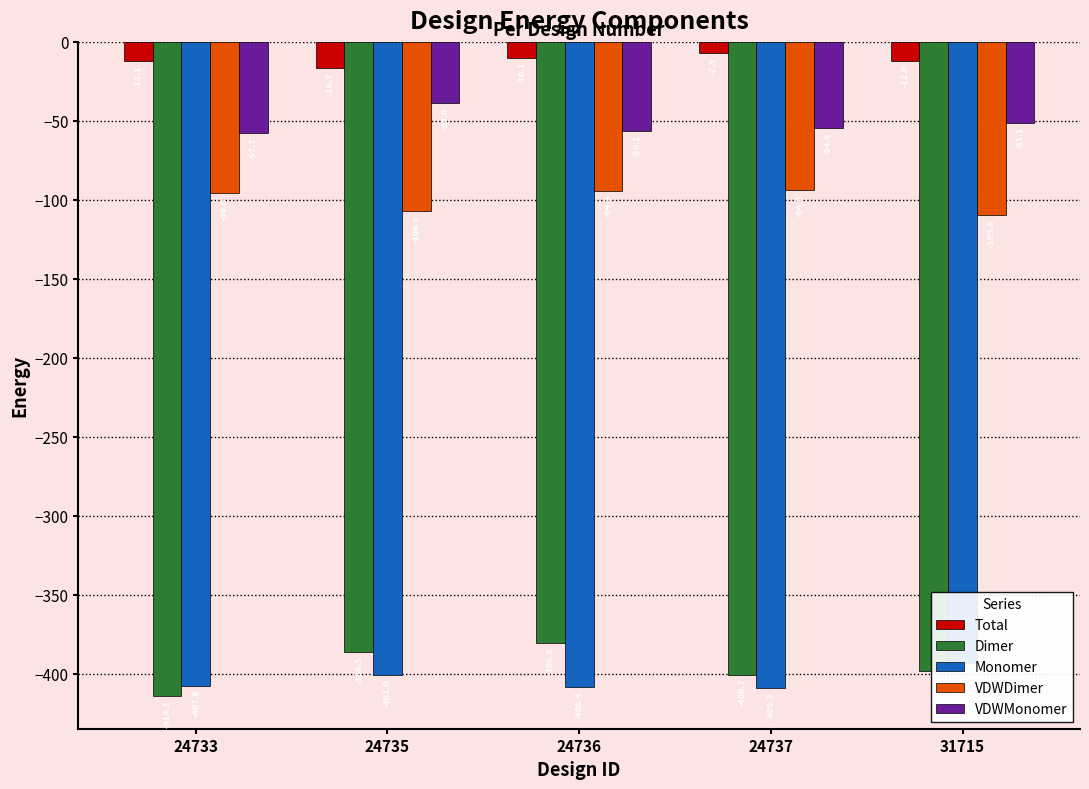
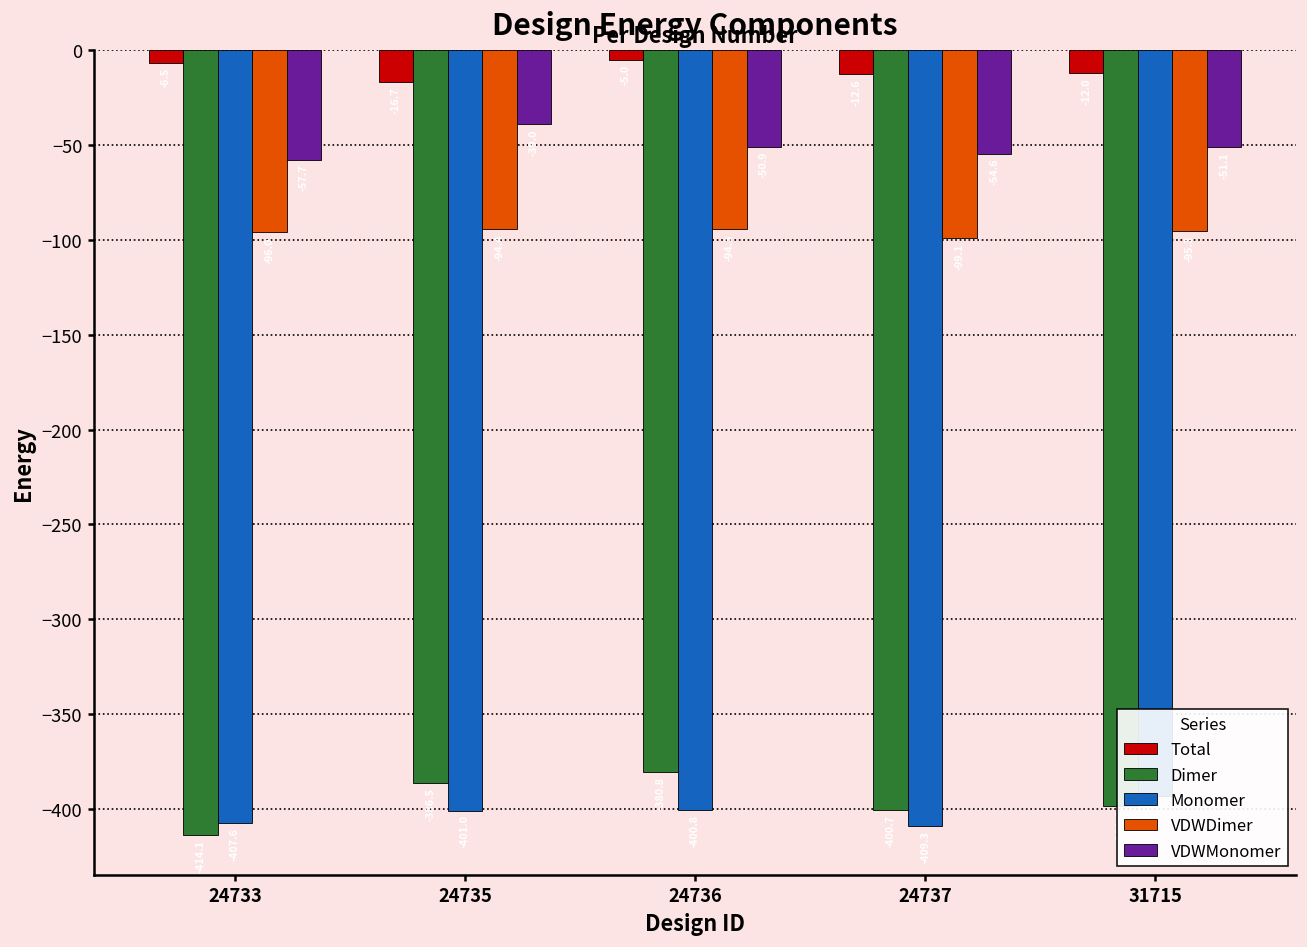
  {
    "Total": {
-     "24733": -12,
+     "24733": -7,
      "24735": -17,
-     "24736": -10,
-     "24737": -7,
+     "24736": -5,
+     "24737": -13,
      "31715": -12
    },
    "Dimer": {
      "24733": -414,
      "24735": -387,
      "24736": -381,
      "24737": -401
    },
    "Monomer": {
      "24733": -408,
      "24735": -401,
-     "24736": -408,
+     "24736": -401,
      "24737": -409
    },
    "VDWDimer": {
      "24733": -96,
-     "24735": -107,
+     "24735": -94,
      "24736": -94,
-     "24737": -94,
-     "31715": -110
+     "24737": -99,
+     "31715": -95
    },
    "VDWMonomer": {
      "24733": -58,
      "24735": -39,
-     "24736": -56,
+     "24736": -51,
      "24737": -55,
      "31715": -51
    }
  }
